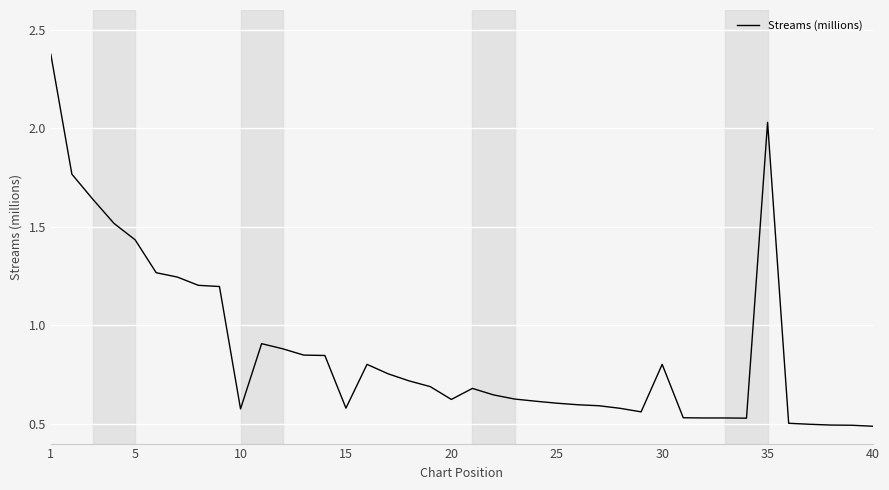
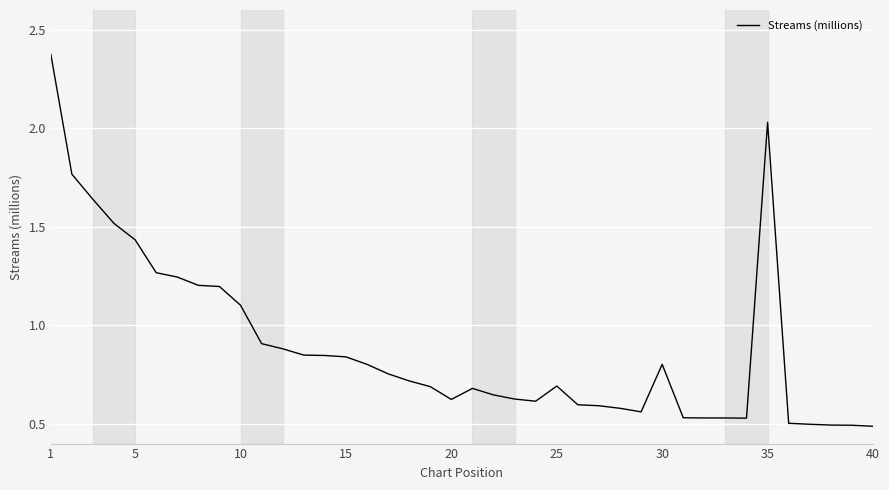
  {
    "1": 2.38,
    "5": 1.43,
-   "10": 0.58,
-   "15": 0.58,
+   "10": 1.10,
+   "15": 0.84,
    "20": 0.62,
-   "25": 0.61,
+   "25": 0.69,
    "30": 0.80,
    "35": 2.03,
    "40": 0.49
  }
